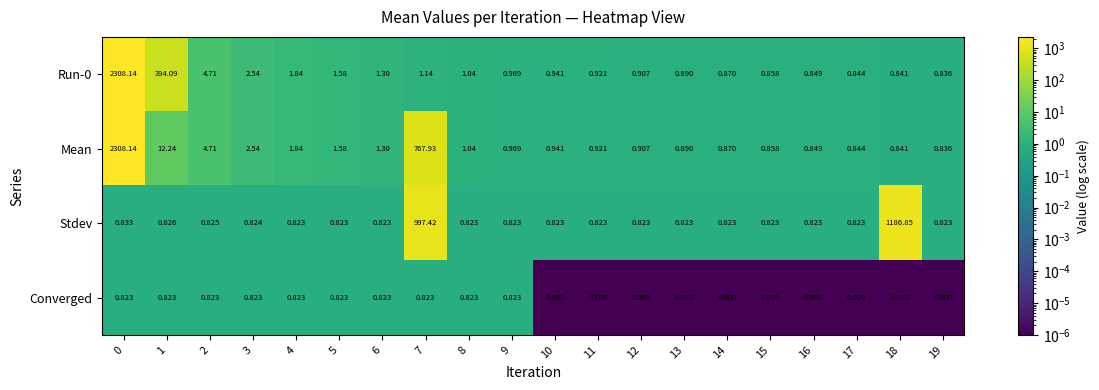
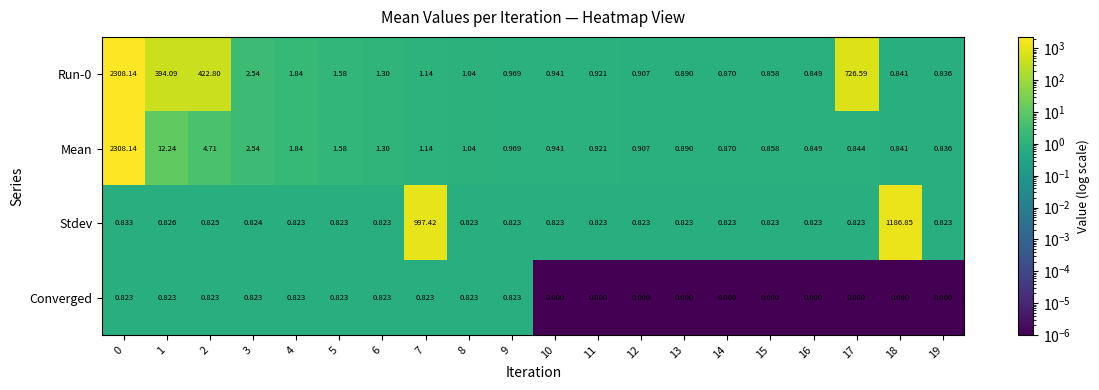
  {
    "Run-0": {
      "0": 2308.14,
      "1": 394.09,
-     "2": 4.71,
+     "2": 422.80,
      "3": 2.54,
      "4": 1.84,
      "5": 1.58,
      "6": 1.30,
      "7": 1.14,
      "8": 1.04,
      "9": 0.969,
      "10": 0.941,
      "11": 0.921,
      "12": 0.907,
      "13": 0.890,
      "14": 0.870,
      "15": 0.858,
      "16": 0.849,
-     "17": 0.844,
+     "17": 726.59,
      "18": 0.841,
      "19": 0.836
    },
    "Mean": {
      "0": 2308.14,
      "1": 12.24,
      "2": 4.71,
      "3": 2.54,
      "4": 1.84,
      "5": 1.58,
      "6": 1.30,
-     "7": 767.93,
+     "7": 1.14,
      "8": 1.04,
      "9": 0.969,
      "10": 0.941,
      "11": 0.921,
      "12": 0.907,
      "13": 0.890,
      "14": 0.870,
      "15": 0.858,
      "16": 0.849,
      "17": 0.844,
      "18": 0.841,
      "19": 0.836
    },
    "Stdev": {
      "0": 0.833,
      "1": 0.826,
      "2": 0.825,
      "3": 0.824,
      "4": 0.823,
      "5": 0.823,
      "6": 0.823,
      "7": 997.42,
      "8": 0.823,
      "9": 0.823,
      "10": 0.823,
      "11": 0.823,
      "12": 0.823,
      "13": 0.823,
      "14": 0.823,
      "15": 0.823,
      "16": 0.823,
      "17": 0.823,
      "18": 1186.85,
      "19": 0.823
    },
    "Converged": {
      "0": 0.823,
      "1": 0.823,
      "2": 0.823,
      "3": 0.823,
      "4": 0.823,
      "5": 0.823,
      "6": 0.823,
      "7": 0.823,
      "8": 0.823,
      "9": 0.823,
      "10": 0.000,
      "11": 0.000,
      "12": 0.000,
      "13": 0.000,
      "14": 0.000,
      "15": 0.000,
      "16": 0.000,
      "17": 0.000,
      "18": 0.000,
      "19": 0.000
    }
  }
